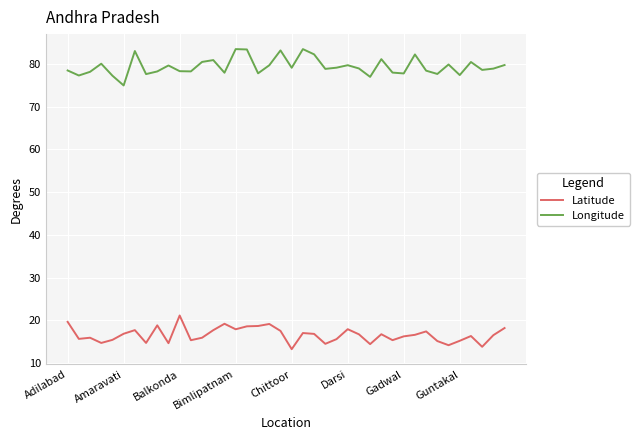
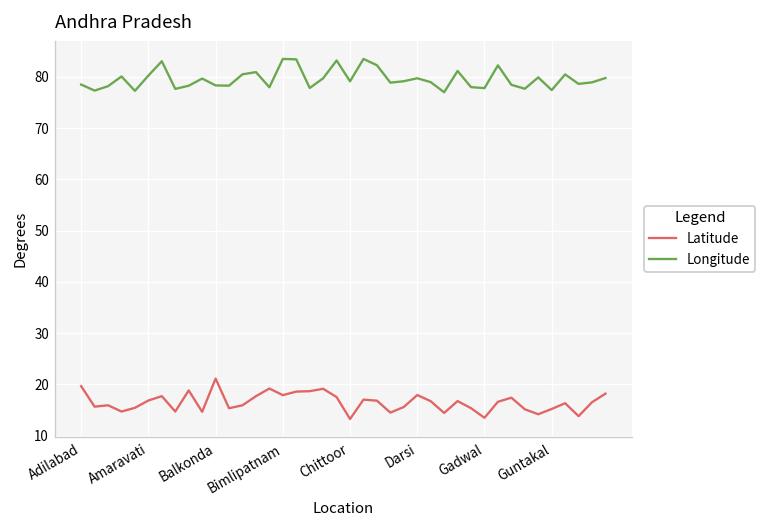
  {
    "Latitude": {
      "Adilabad": 20,
      "Amaravati": 17,
      "Balkonda": 21,
      "Bimlipatnam": 18,
      "Chittoor": 13,
      "Darsi": 18,
-     "Gadwal": 16,
+     "Gadwal": 13,
      "Guntakal": 15
    },
    "Longitude": {
      "Adilabad": 79,
-     "Amaravati": 75,
+     "Amaravati": 80,
      "Balkonda": 78,
      "Bimlipatnam": 84,
      "Chittoor": 79,
      "Darsi": 80,
      "Gadwal": 78,
      "Guntakal": 77
    }
  }
